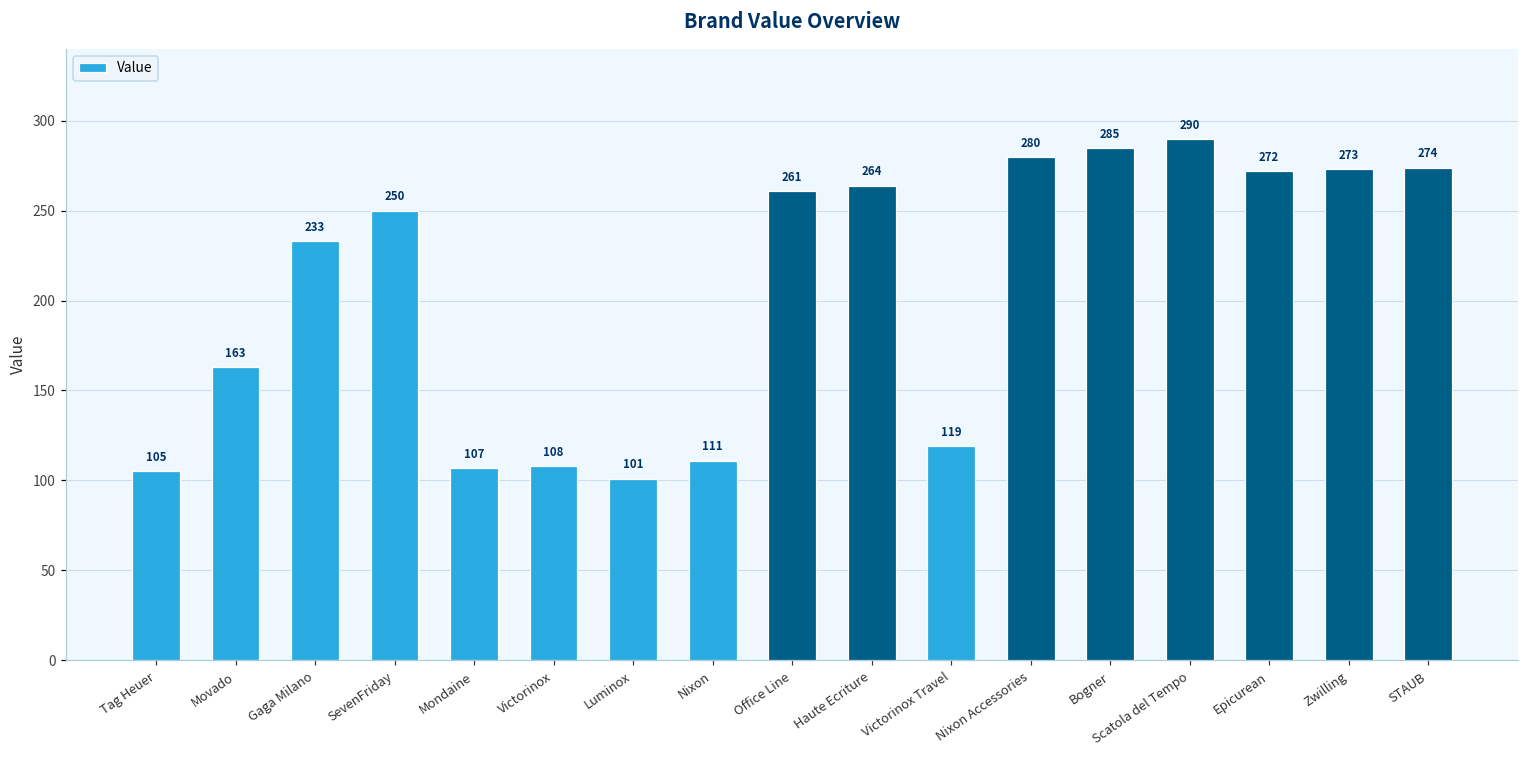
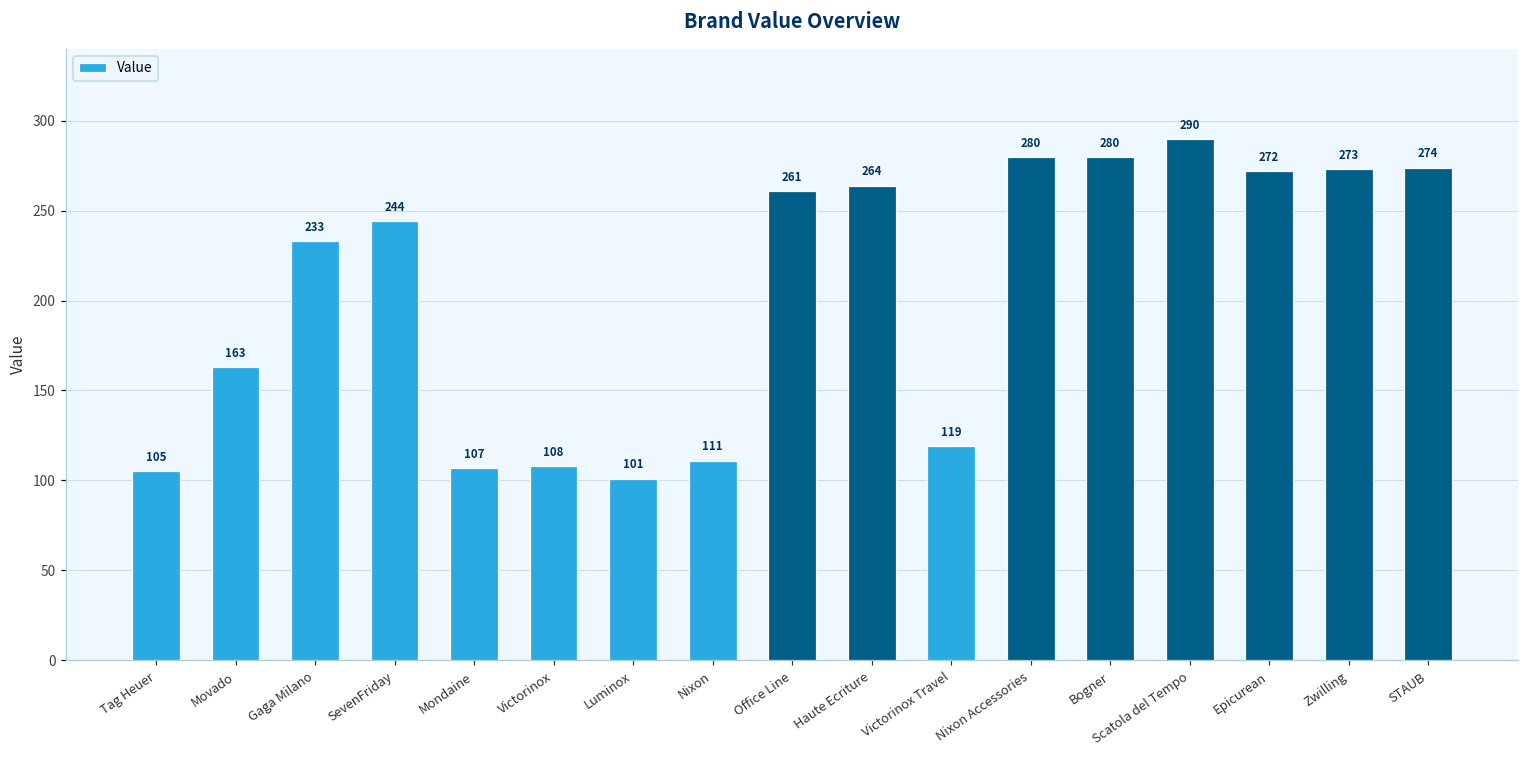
  {
    "Tag Heuer": 105,
    "Movado": 163,
    "Gaga Milano": 233,
-   "SevenFriday": 250,
+   "SevenFriday": 244,
    "Mondaine": 107,
    "Victorinox": 108,
    "Luminox": 101,
    "Nixon": 111,
    "Office Line": 261,
    "Haute Ecriture": 264,
    "Victorinox Travel": 119,
    "Nixon Accessories": 280,
-   "Bogner": 285,
+   "Bogner": 280,
    "Scatola del Tempo": 290,
    "Epicurean": 272,
    "Zwilling": 273,
    "STAUB": 274
  }
